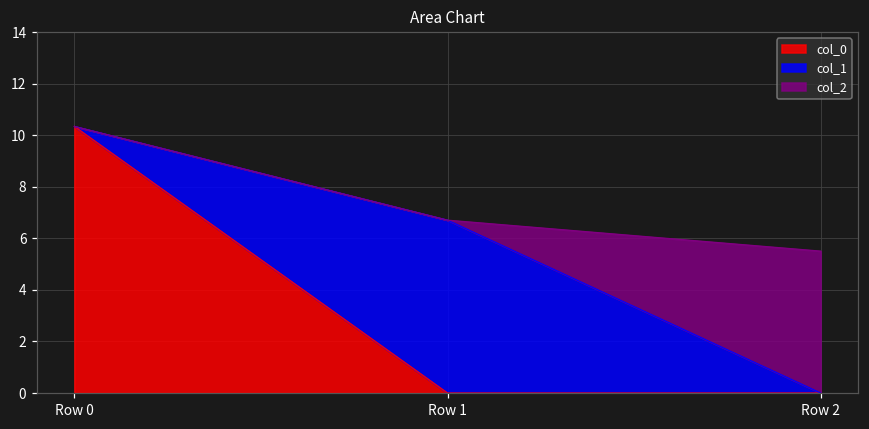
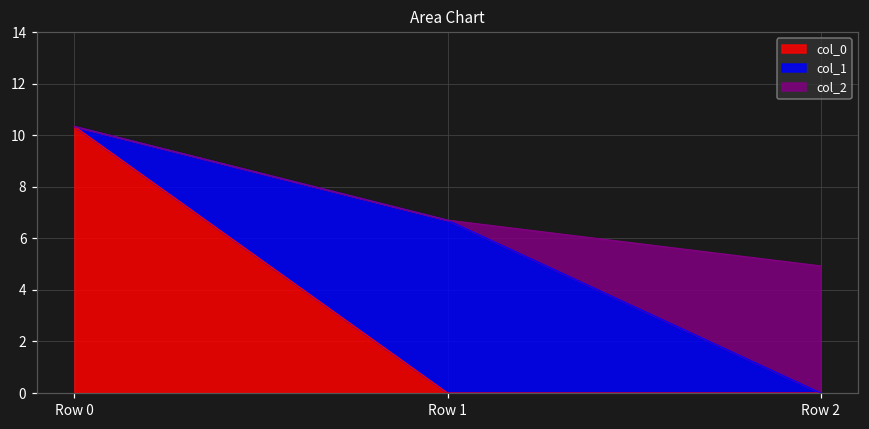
  {
    "col_0": {
      "Row 1": 0.0
    },
    "col_2": {
-     "Row 2": 5.5
+     "Row 2": 4.9
    }
  }
